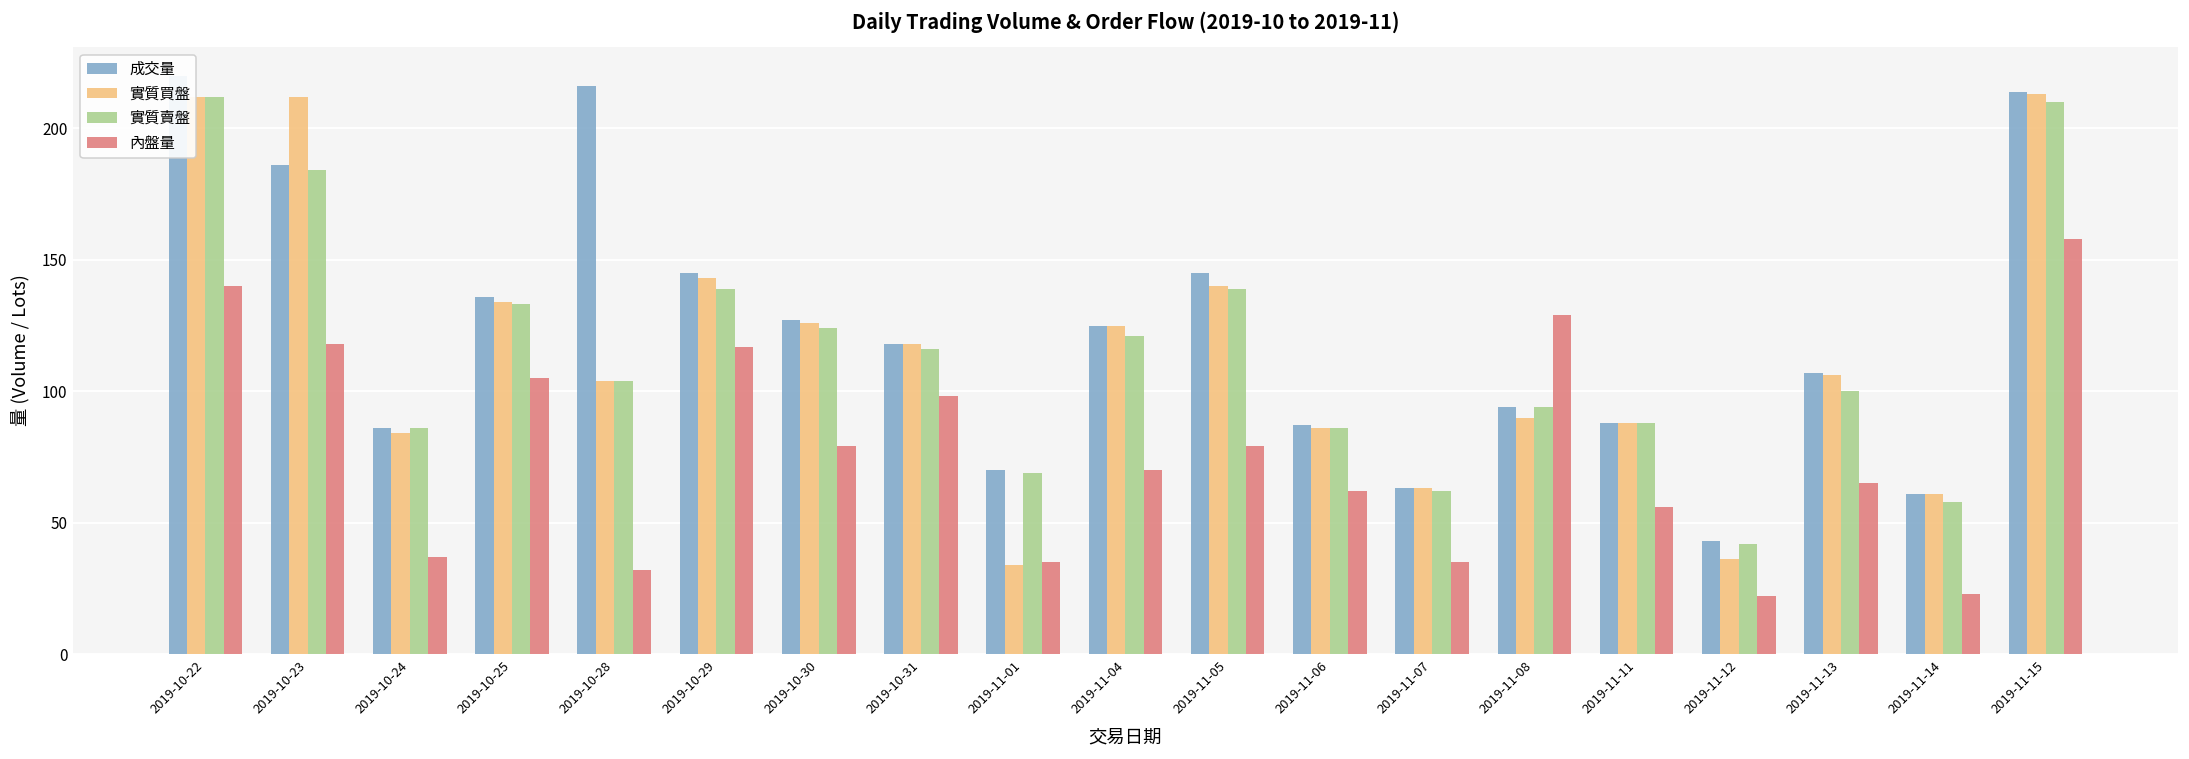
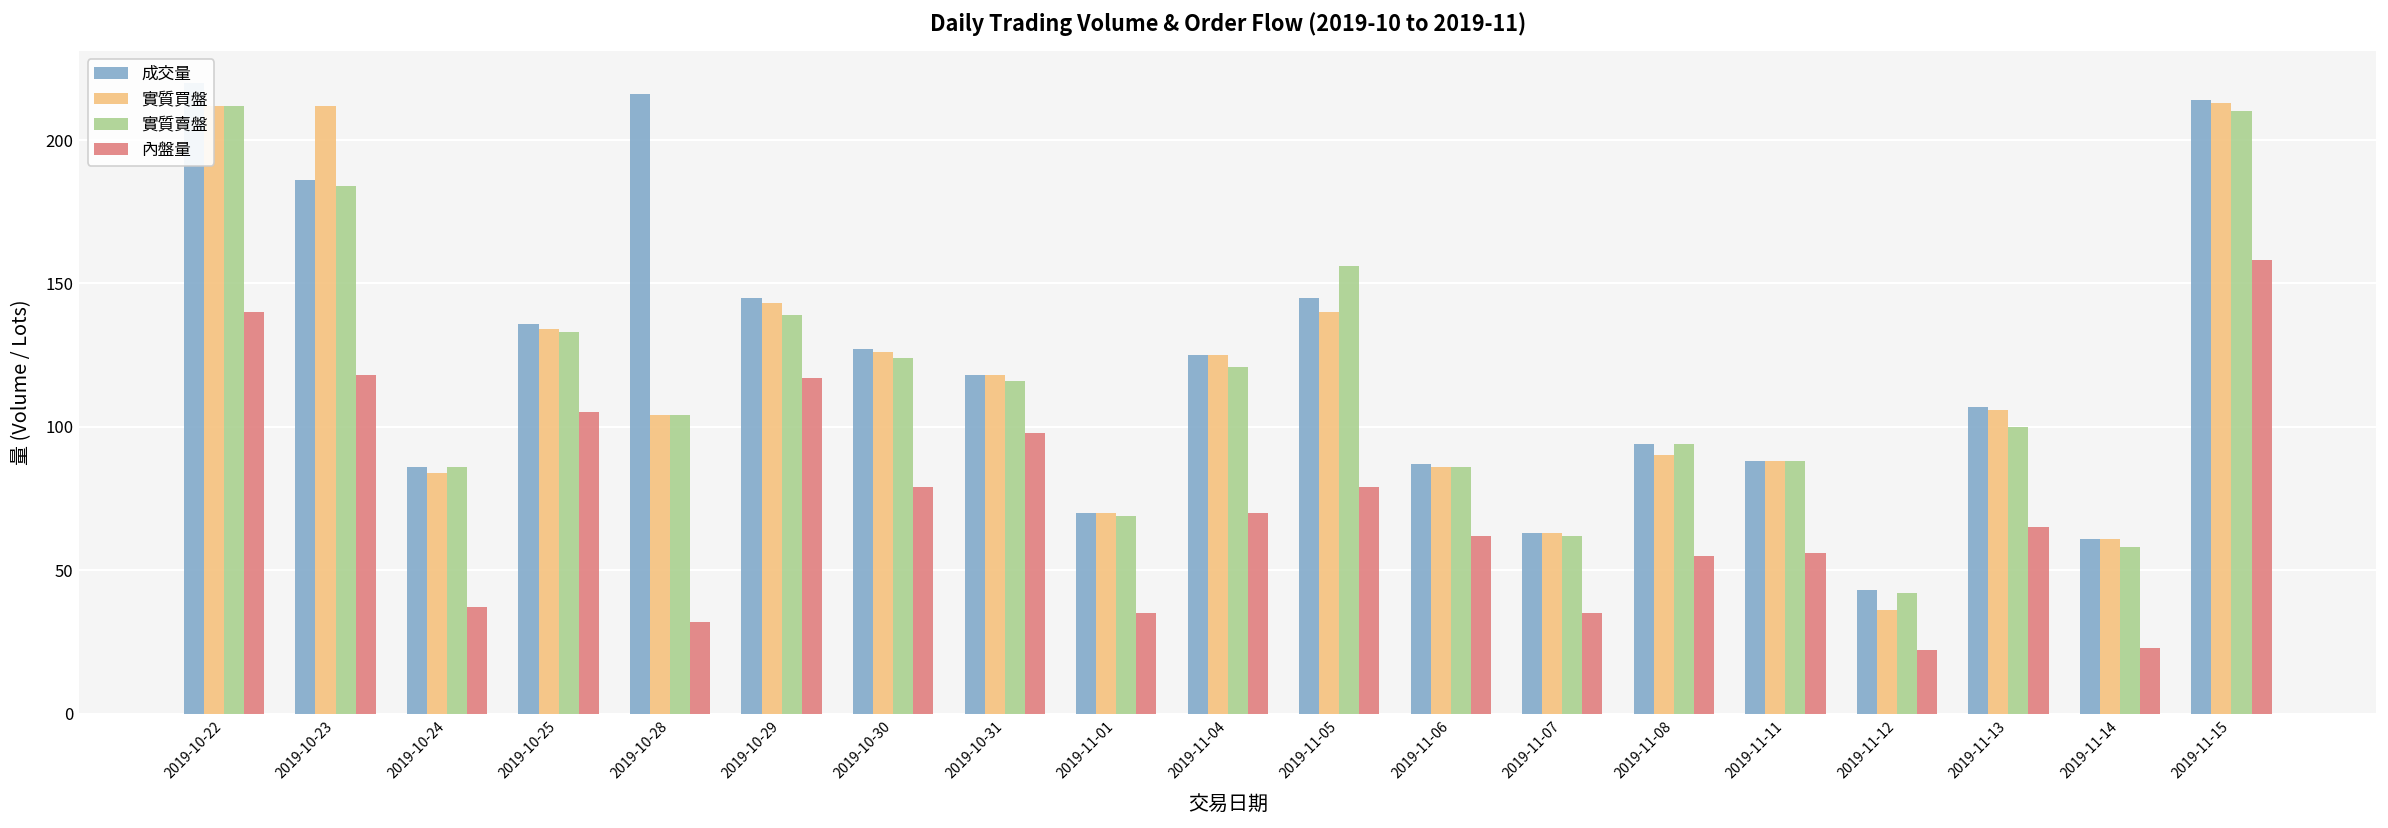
  {
    "成交量": {
      "2019-10-23": 186,
      "2019-10-24": 86,
      "2019-10-25": 136,
      "2019-10-28": 216,
      "2019-10-29": 145,
      "2019-10-30": 127,
      "2019-10-31": 118,
      "2019-11-01": 70,
      "2019-11-04": 125,
      "2019-11-05": 145,
      "2019-11-06": 87,
      "2019-11-07": 63,
      "2019-11-08": 94,
      "2019-11-11": 88,
      "2019-11-12": 43,
      "2019-11-13": 107,
      "2019-11-14": 61,
      "2019-11-15": 214
    },
    "實質買盤": {
      "2019-10-23": 212,
      "2019-10-24": 84,
      "2019-10-25": 134,
      "2019-10-28": 104,
      "2019-10-29": 143,
      "2019-10-30": 126,
      "2019-10-31": 118,
-     "2019-11-01": 34,
+     "2019-11-01": 70,
      "2019-11-04": 125,
      "2019-11-05": 140,
      "2019-11-06": 86,
      "2019-11-07": 63,
      "2019-11-08": 90,
      "2019-11-11": 88,
      "2019-11-12": 36,
      "2019-11-13": 106,
      "2019-11-14": 61,
      "2019-11-15": 213
    },
    "實質賣盤": {
      "2019-10-22": 212,
      "2019-10-23": 184,
      "2019-10-24": 86,
      "2019-10-25": 133,
      "2019-10-28": 104,
      "2019-10-29": 139,
      "2019-10-30": 124,
      "2019-10-31": 116,
      "2019-11-01": 69,
      "2019-11-04": 121,
-     "2019-11-05": 139,
+     "2019-11-05": 156,
      "2019-11-06": 86,
      "2019-11-07": 62,
      "2019-11-08": 94,
      "2019-11-11": 88,
      "2019-11-12": 42,
      "2019-11-13": 100,
      "2019-11-14": 58,
      "2019-11-15": 210
    },
    "內盤量": {
      "2019-10-22": 140,
      "2019-10-23": 118,
      "2019-10-24": 37,
      "2019-10-25": 105,
      "2019-10-28": 32,
      "2019-10-29": 117,
      "2019-10-30": 79,
      "2019-10-31": 98,
      "2019-11-01": 35,
      "2019-11-04": 70,
      "2019-11-05": 79,
      "2019-11-06": 62,
      "2019-11-07": 35,
-     "2019-11-08": 129,
+     "2019-11-08": 55,
      "2019-11-11": 56,
      "2019-11-12": 22,
      "2019-11-13": 65,
      "2019-11-14": 23,
      "2019-11-15": 158
    }
  }
